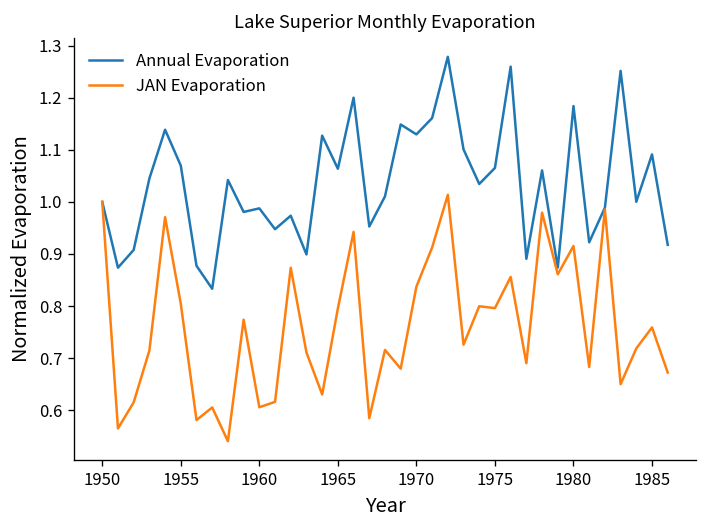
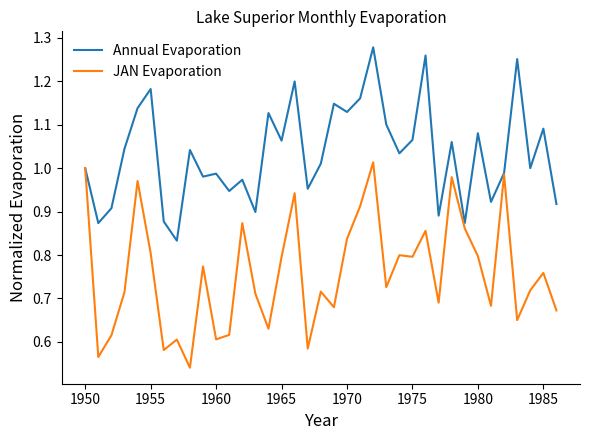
  {
    "Annual Evaporation": {
-     "1955": 1.07,
+     "1955": 1.18,
      "1960": 0.99,
      "1965": 1.06,
      "1970": 1.13,
      "1975": 1.07,
-     "1980": 1.18,
+     "1980": 1.08,
      "1985": 1.09
    },
    "JAN Evaporation": {
      "1955": 0.80,
      "1960": 0.61,
      "1965": 0.80,
      "1970": 0.84,
      "1975": 0.80,
-     "1980": 0.92,
+     "1980": 0.80,
      "1985": 0.76
    }
  }
